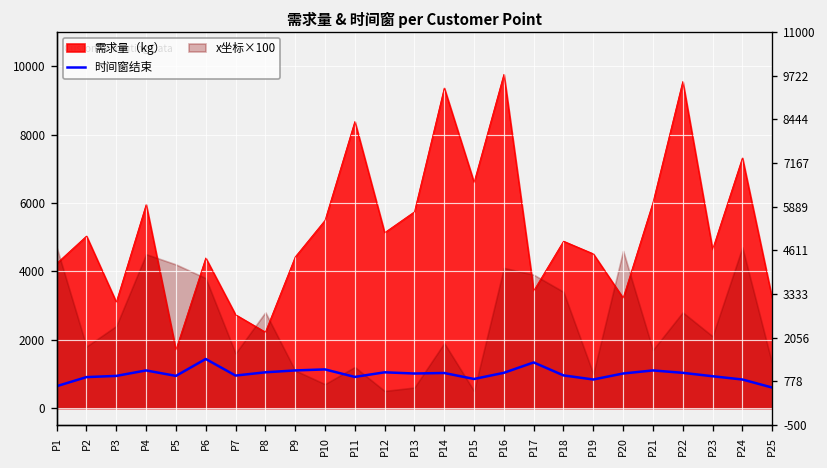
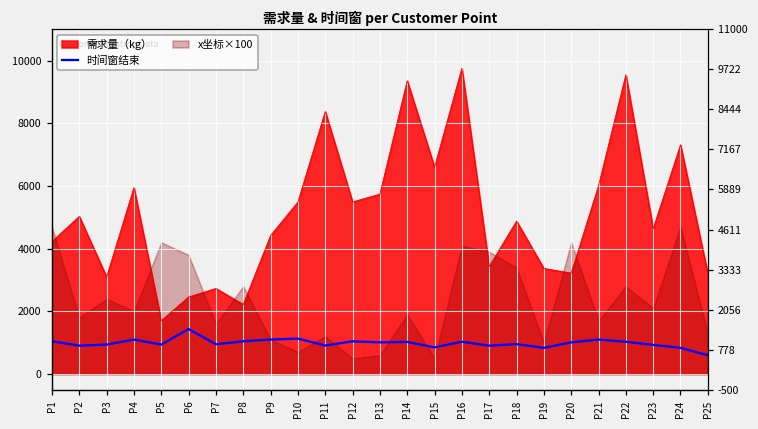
  {
    "需求量（kg）": {
      "P1": 4200,
      "P2": 5000,
      "P3": 3100,
      "P4": 6000,
      "P5": 1700,
-     "P6": 4400,
+     "P6": 2500,
      "P7": 2700,
      "P8": 2200,
      "P9": 4400,
      "P10": 5500,
      "P11": 8400,
-     "P12": 5100,
+     "P12": 5500,
      "P13": 5700,
      "P14": 9400,
      "P15": 6600,
      "P16": 9800,
      "P17": 3400,
      "P18": 4900,
-     "P19": 4500,
+     "P19": 3400,
      "P20": 3200,
      "P21": 6000,
      "P22": 9600,
      "P23": 4600,
      "P24": 7300,
      "P25": 3200
    },
    "时间窗结束": {
-     "P1": 600,
+     "P1": 1000,
      "P2": 900,
      "P3": 900,
      "P4": 1100,
      "P5": 900,
      "P6": 1400,
      "P7": 1000,
      "P8": 1000,
      "P10": 1100,
      "P11": 900,
      "P12": 1000,
      "P13": 1000,
      "P14": 1000,
      "P15": 900,
      "P16": 1000,
-     "P17": 1300,
+     "P17": 900,
      "P18": 1000,
      "P19": 800,
      "P20": 1000,
      "P21": 1100,
      "P22": 1000,
      "P23": 900,
      "P24": 800,
      "P25": 600
    },
    "x坐标×100": {
      "P1": 4700,
      "P2": 1800,
      "P3": 2400,
-     "P4": 4500,
+     "P4": 2000,
      "P5": 4200,
      "P6": 3800,
      "P7": 1600,
      "P8": 2800,
      "P10": 700,
      "P11": 1200,
      "P12": 500,
      "P13": 600,
      "P14": 1900,
      "P15": 500,
      "P16": 4100,
      "P17": 3900,
      "P18": 3400,
      "P19": 1000,
-     "P20": 4600,
+     "P20": 4200,
      "P21": 1700,
      "P22": 2800,
      "P23": 2100,
      "P24": 4700,
      "P25": 1300
    }
  }
